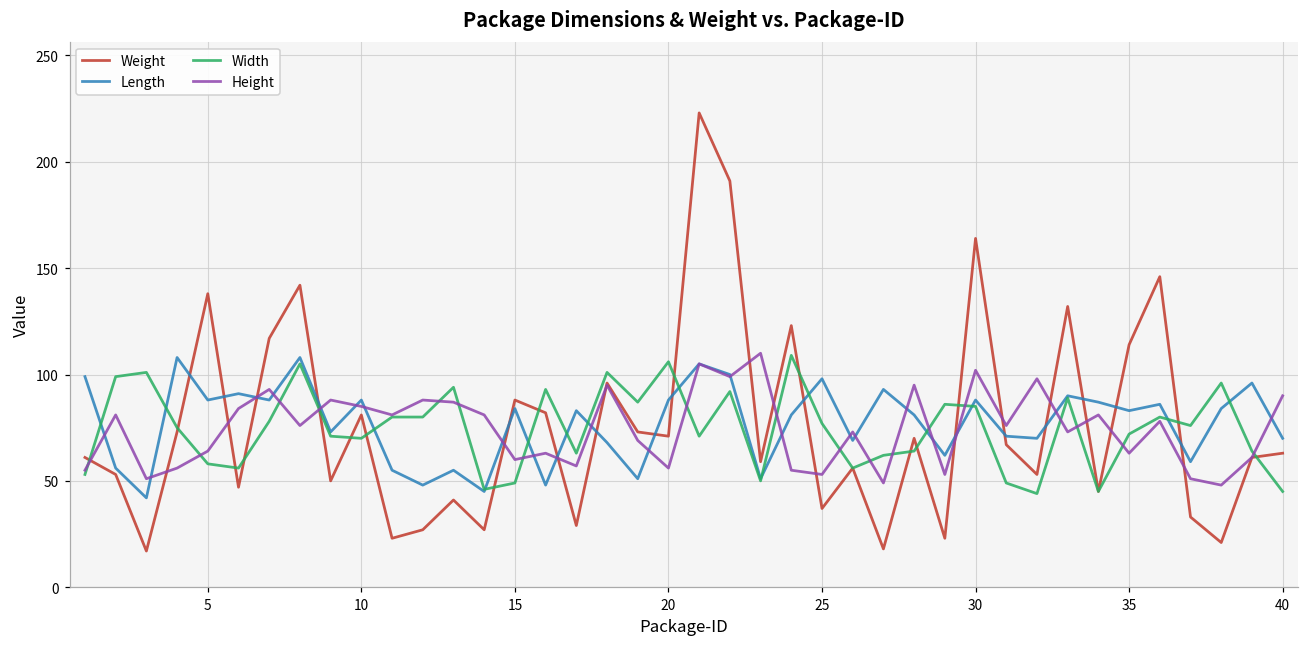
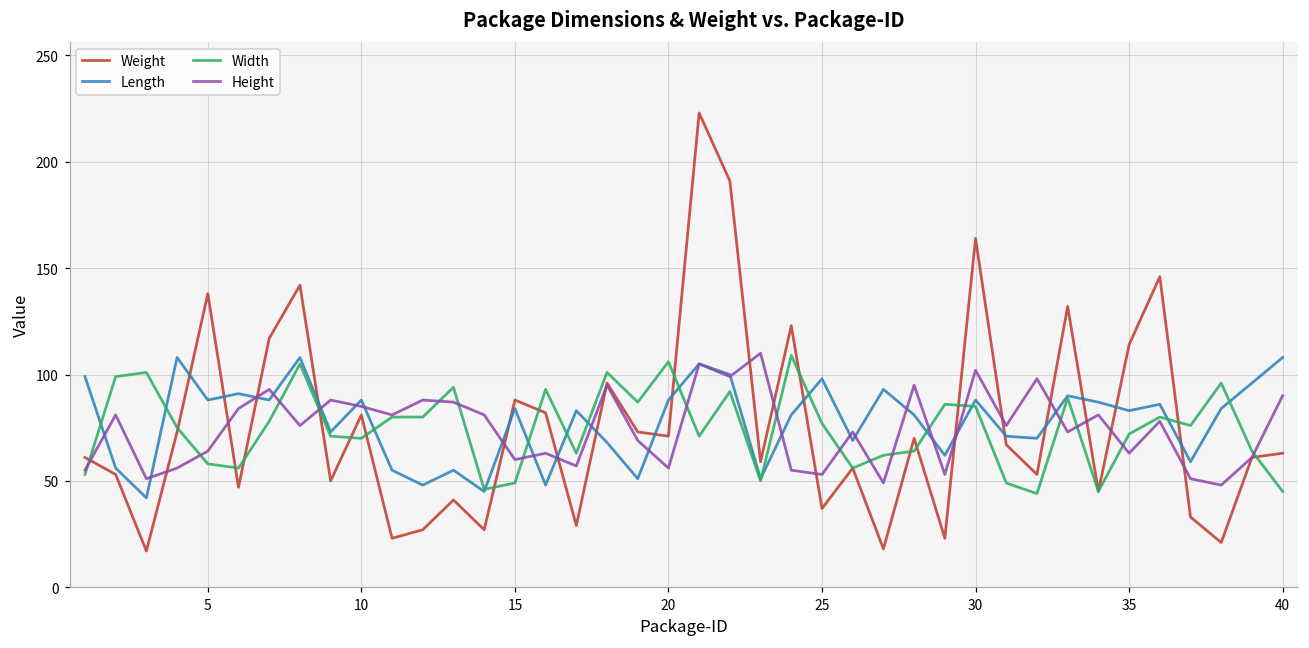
  {
    "Weight": {
      "5": 138,
      "10": 81,
      "15": 88,
      "20": 71,
      "25": 37,
      "30": 164,
      "35": 114,
      "40": 63
    },
    "Length": {
      "5": 88,
      "10": 88,
      "15": 84,
      "20": 88,
      "25": 98,
      "30": 88,
      "35": 83,
-     "40": 70
+     "40": 108
    },
    "Width": {
      "5": 58,
      "10": 70,
      "15": 49,
      "20": 106,
      "25": 77,
      "30": 85,
      "35": 72,
      "40": 45
    },
    "Height": {
      "5": 64,
      "10": 85,
      "15": 60,
      "20": 56,
      "25": 53,
      "30": 102,
      "35": 63,
      "40": 90
    }
  }
